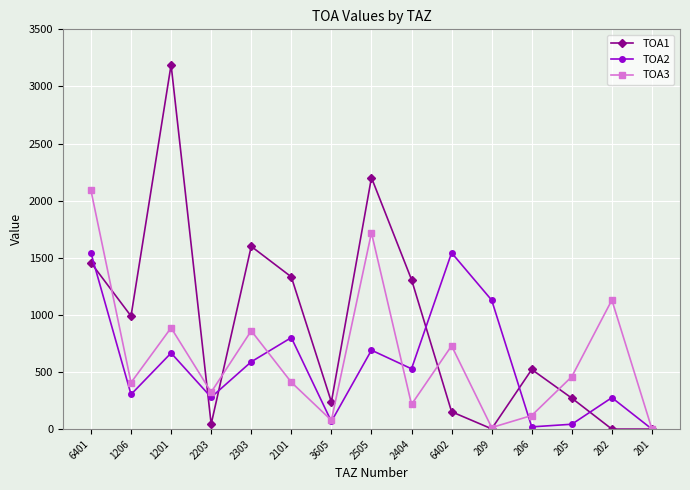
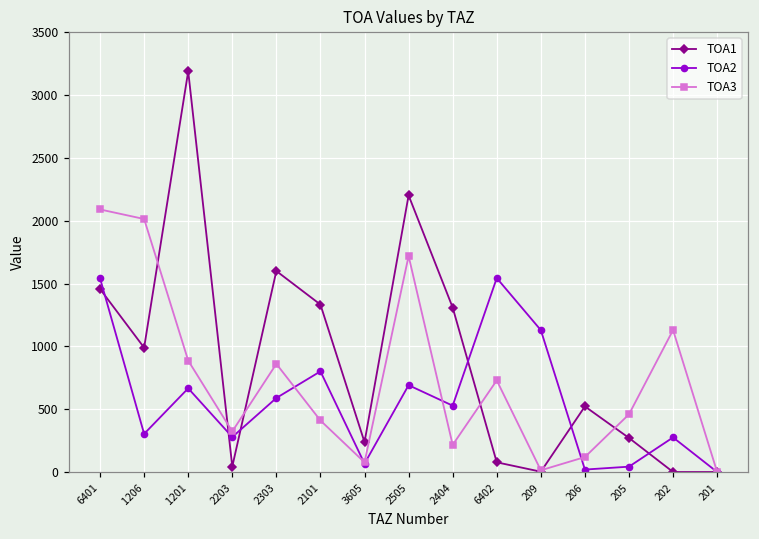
  {
    "TOA1": {
      "6401": 1460,
      "1206": 990,
      "1201": 3190,
      "2203": 40,
      "2303": 1600,
      "2101": 1330,
      "3605": 240,
      "2505": 2200,
      "2404": 1310,
-     "6402": 150,
+     "6402": 80,
      "206": 520,
      "205": 270,
      "202": 0
    },
    "TOA2": {
      "6401": 1540,
      "1206": 300,
      "1201": 670,
      "2203": 280,
      "2303": 590,
      "2101": 800,
      "2505": 690,
      "2404": 530,
      "6402": 1540,
      "209": 1130,
      "206": 20,
      "205": 40,
      "202": 280
    },
    "TOA3": {
      "6401": 2090,
-     "1206": 410,
+     "1206": 2010,
      "1201": 890,
      "2203": 320,
      "2303": 860,
      "2101": 410,
      "2505": 1720,
      "2404": 220,
      "6402": 730,
      "206": 120,
      "205": 460,
      "202": 1130
    }
  }
